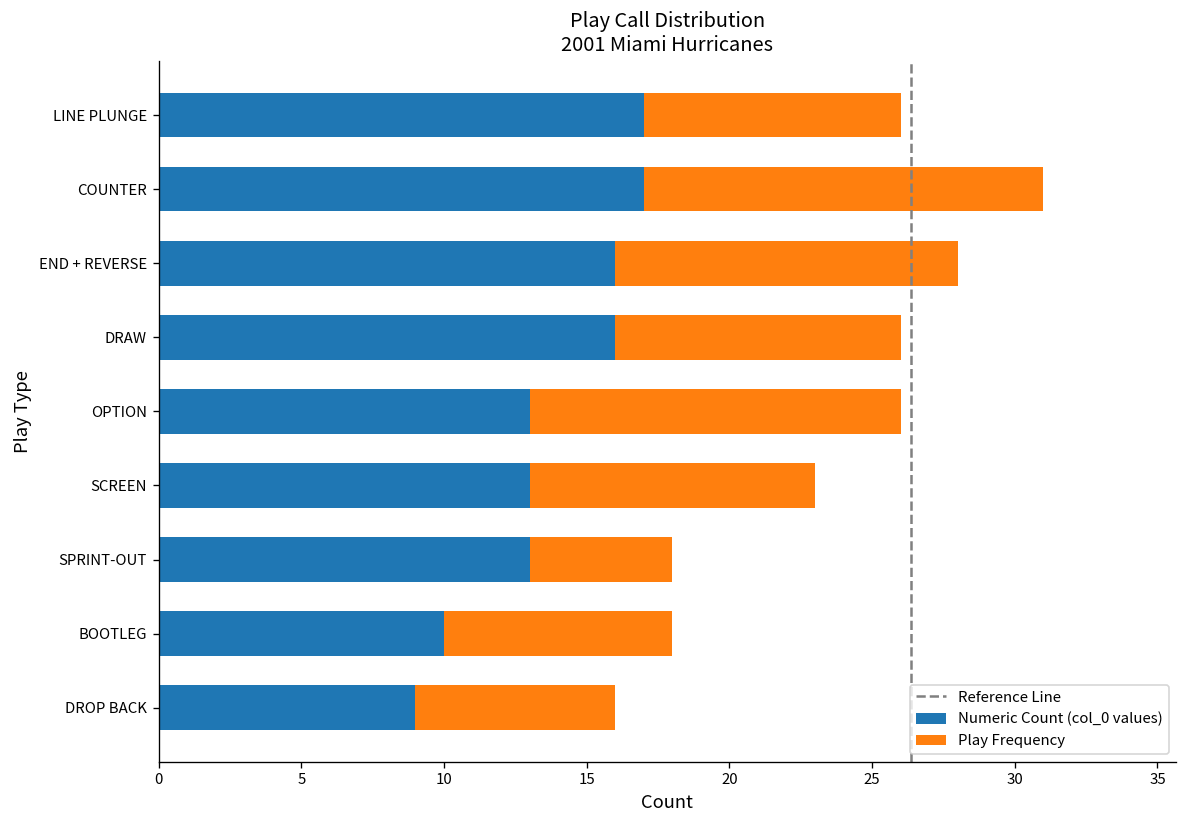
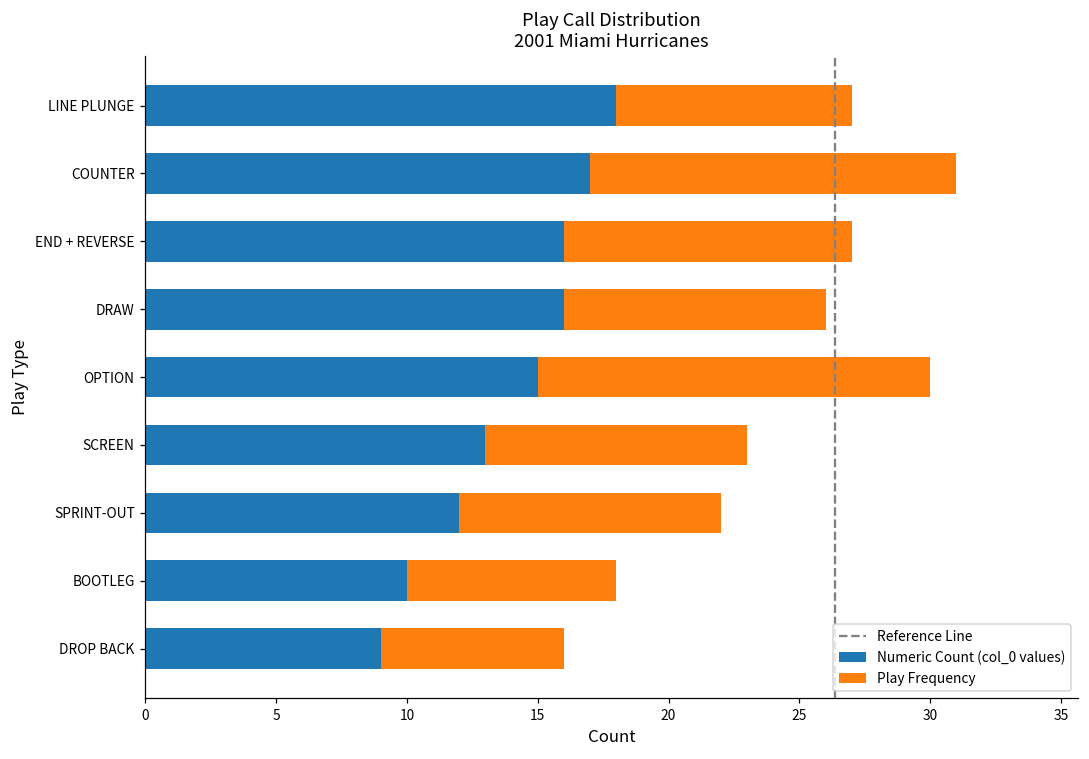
  {
    "Numeric Count (col_0 values)": {
-     "LINE PLUNGE": 17,
+     "LINE PLUNGE": 18,
      "COUNTER": 17,
      "END + REVERSE": 16,
      "DRAW": 16,
-     "OPTION": 13,
+     "OPTION": 15,
      "SCREEN": 13,
-     "SPRINT-OUT": 13,
+     "SPRINT-OUT": 12,
      "BOOTLEG": 10,
      "DROP BACK": 9
    },
    "Play Frequency": {
      "LINE PLUNGE": 9,
      "COUNTER": 14,
-     "END + REVERSE": 12,
+     "END + REVERSE": 11,
      "DRAW": 10,
-     "OPTION": 13,
+     "OPTION": 15,
      "SCREEN": 10,
-     "SPRINT-OUT": 5,
+     "SPRINT-OUT": 10,
      "BOOTLEG": 8,
      "DROP BACK": 7
    }
  }
